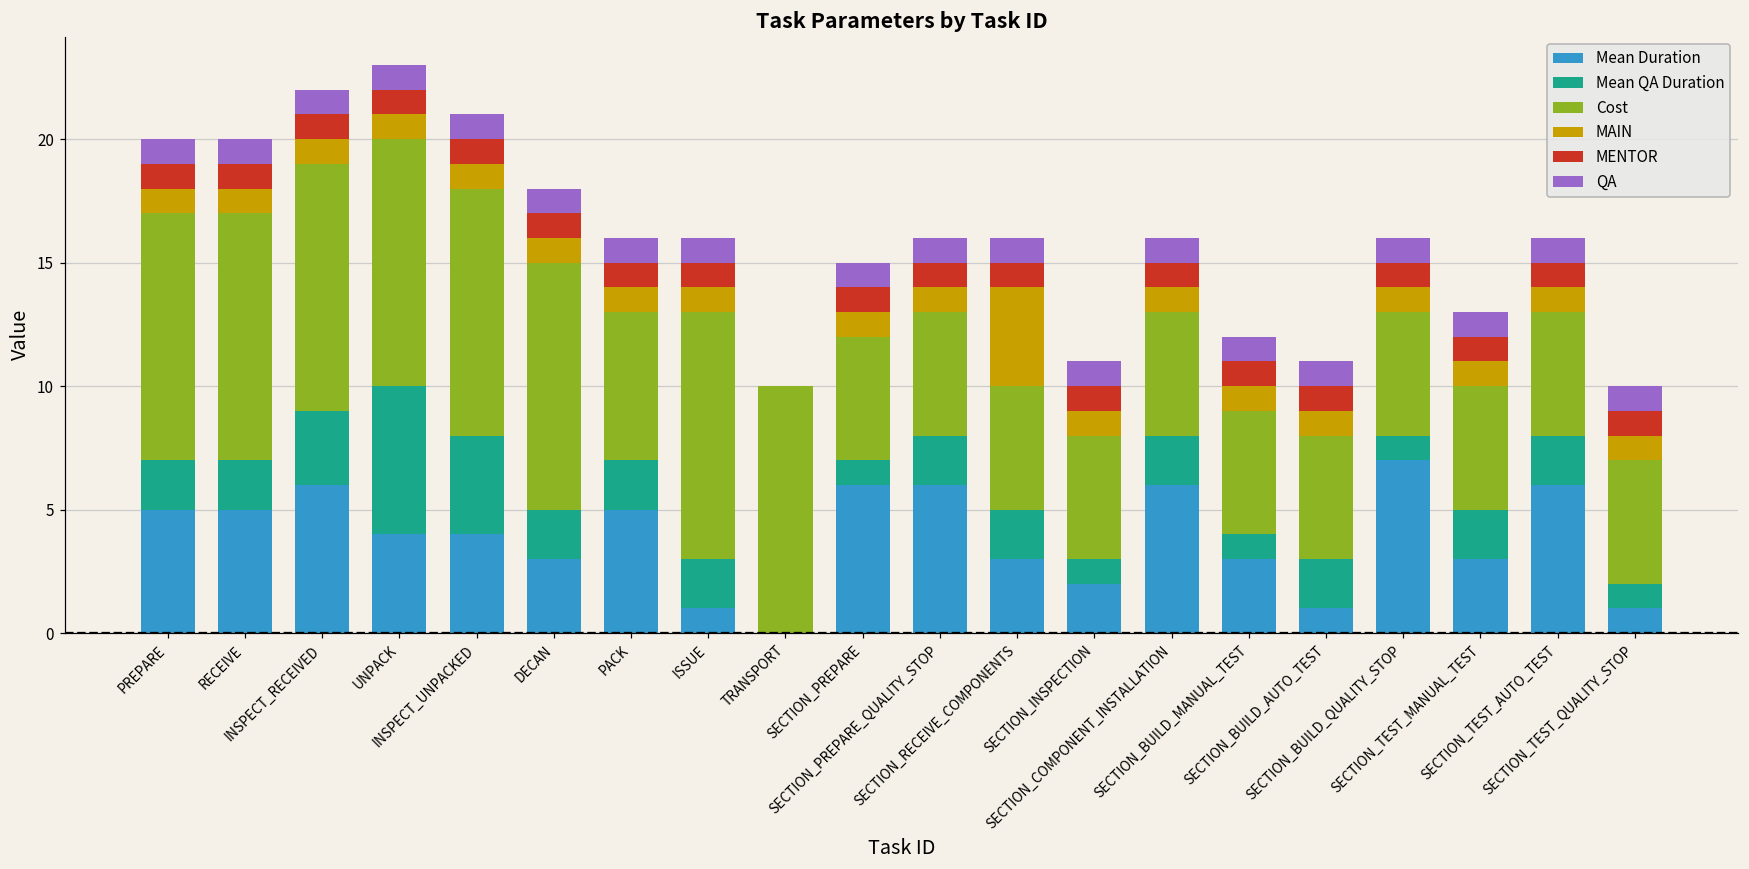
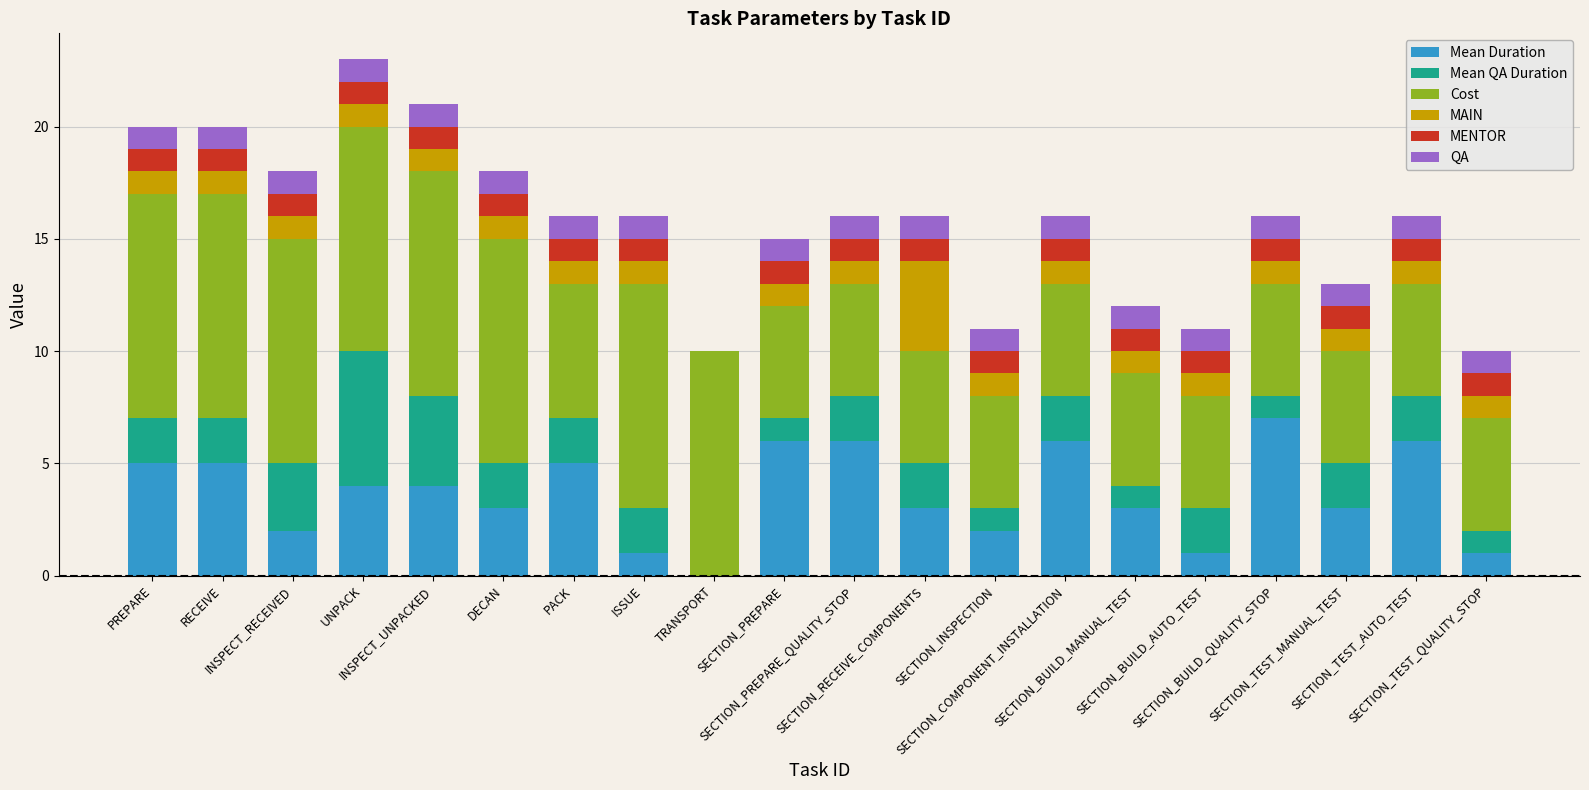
  {
    "Mean Duration": {
      "PREPARE": 5,
      "RECEIVE": 5,
-     "INSPECT_RECEIVED": 6,
+     "INSPECT_RECEIVED": 2,
      "UNPACK": 4,
      "INSPECT_UNPACKED": 4,
      "DECAN": 3,
      "PACK": 5,
      "ISSUE": 1,
      "TRANSPORT": 0,
      "SECTION_PREPARE": 6,
      "SECTION_PREPARE_QUALITY_STOP": 6,
      "SECTION_RECEIVE_COMPONENTS": 3,
      "SECTION_INSPECTION": 2,
      "SECTION_COMPONENT_INSTALLATION": 6,
      "SECTION_BUILD_MANUAL_TEST": 3,
      "SECTION_BUILD_AUTO_TEST": 1,
      "SECTION_BUILD_QUALITY_STOP": 7,
      "SECTION_TEST_MANUAL_TEST": 3,
      "SECTION_TEST_AUTO_TEST": 6,
      "SECTION_TEST_QUALITY_STOP": 1
    },
    "Mean QA Duration": {
      "PREPARE": 2,
      "RECEIVE": 2,
      "INSPECT_RECEIVED": 3,
      "UNPACK": 6,
      "INSPECT_UNPACKED": 4,
      "DECAN": 2,
      "PACK": 2,
      "ISSUE": 2,
      "TRANSPORT": 0,
      "SECTION_PREPARE": 1,
      "SECTION_PREPARE_QUALITY_STOP": 2,
      "SECTION_RECEIVE_COMPONENTS": 2,
      "SECTION_INSPECTION": 1,
      "SECTION_COMPONENT_INSTALLATION": 2,
      "SECTION_BUILD_MANUAL_TEST": 1,
      "SECTION_BUILD_AUTO_TEST": 2,
      "SECTION_BUILD_QUALITY_STOP": 1,
      "SECTION_TEST_MANUAL_TEST": 2,
      "SECTION_TEST_AUTO_TEST": 2,
      "SECTION_TEST_QUALITY_STOP": 1
    },
    "Cost": {
      "PREPARE": 10,
      "RECEIVE": 10,
      "INSPECT_RECEIVED": 10,
      "UNPACK": 10,
      "INSPECT_UNPACKED": 10,
      "DECAN": 10,
      "PACK": 6,
      "ISSUE": 10,
      "TRANSPORT": 10,
      "SECTION_PREPARE": 5,
      "SECTION_PREPARE_QUALITY_STOP": 5,
      "SECTION_RECEIVE_COMPONENTS": 5,
      "SECTION_INSPECTION": 5,
      "SECTION_COMPONENT_INSTALLATION": 5,
      "SECTION_BUILD_MANUAL_TEST": 5,
      "SECTION_BUILD_AUTO_TEST": 5,
      "SECTION_BUILD_QUALITY_STOP": 5,
      "SECTION_TEST_MANUAL_TEST": 5,
      "SECTION_TEST_AUTO_TEST": 5,
      "SECTION_TEST_QUALITY_STOP": 5
    },
    "MAIN": {
      "PREPARE": 1,
      "RECEIVE": 1,
      "INSPECT_RECEIVED": 1,
      "UNPACK": 1,
      "INSPECT_UNPACKED": 1,
      "DECAN": 1,
      "PACK": 1,
      "ISSUE": 1,
      "TRANSPORT": 0,
      "SECTION_PREPARE": 1,
      "SECTION_PREPARE_QUALITY_STOP": 1,
      "SECTION_RECEIVE_COMPONENTS": 4,
      "SECTION_INSPECTION": 1,
      "SECTION_COMPONENT_INSTALLATION": 1,
      "SECTION_BUILD_MANUAL_TEST": 1,
      "SECTION_BUILD_AUTO_TEST": 1,
      "SECTION_BUILD_QUALITY_STOP": 1,
      "SECTION_TEST_MANUAL_TEST": 1,
      "SECTION_TEST_AUTO_TEST": 1,
      "SECTION_TEST_QUALITY_STOP": 1
    },
    "MENTOR": {
      "PREPARE": 1,
      "RECEIVE": 1,
      "INSPECT_RECEIVED": 1,
      "UNPACK": 1,
      "INSPECT_UNPACKED": 1,
      "DECAN": 1,
      "PACK": 1,
      "ISSUE": 1,
      "TRANSPORT": 0,
      "SECTION_PREPARE": 1,
      "SECTION_PREPARE_QUALITY_STOP": 1,
      "SECTION_RECEIVE_COMPONENTS": 1,
      "SECTION_INSPECTION": 1,
      "SECTION_COMPONENT_INSTALLATION": 1,
      "SECTION_BUILD_MANUAL_TEST": 1,
      "SECTION_BUILD_AUTO_TEST": 1,
      "SECTION_BUILD_QUALITY_STOP": 1,
      "SECTION_TEST_MANUAL_TEST": 1,
      "SECTION_TEST_AUTO_TEST": 1,
      "SECTION_TEST_QUALITY_STOP": 1
    },
    "QA": {
      "PREPARE": 1,
      "RECEIVE": 1,
      "INSPECT_RECEIVED": 1,
      "UNPACK": 1,
      "INSPECT_UNPACKED": 1,
      "DECAN": 1,
      "PACK": 1,
      "ISSUE": 1,
      "TRANSPORT": 0,
      "SECTION_PREPARE": 1,
      "SECTION_PREPARE_QUALITY_STOP": 1,
      "SECTION_RECEIVE_COMPONENTS": 1,
      "SECTION_INSPECTION": 1,
      "SECTION_COMPONENT_INSTALLATION": 1,
      "SECTION_BUILD_MANUAL_TEST": 1,
      "SECTION_BUILD_AUTO_TEST": 1,
      "SECTION_BUILD_QUALITY_STOP": 1,
      "SECTION_TEST_MANUAL_TEST": 1,
      "SECTION_TEST_AUTO_TEST": 1,
      "SECTION_TEST_QUALITY_STOP": 1
    }
  }
